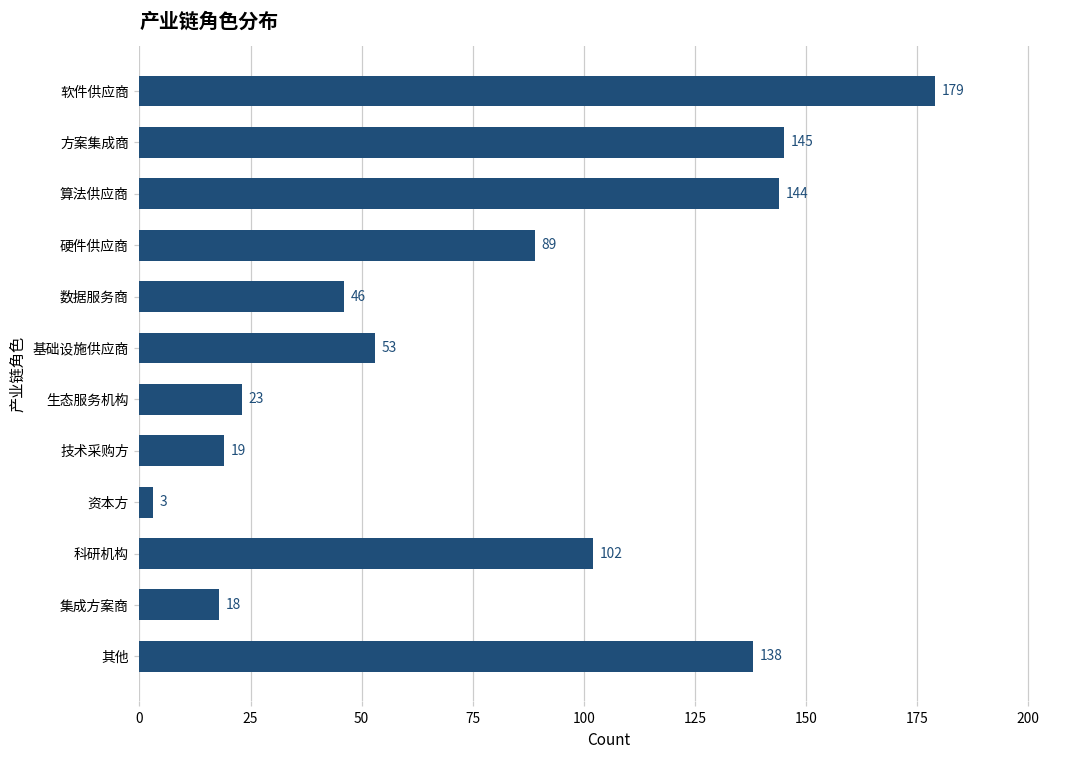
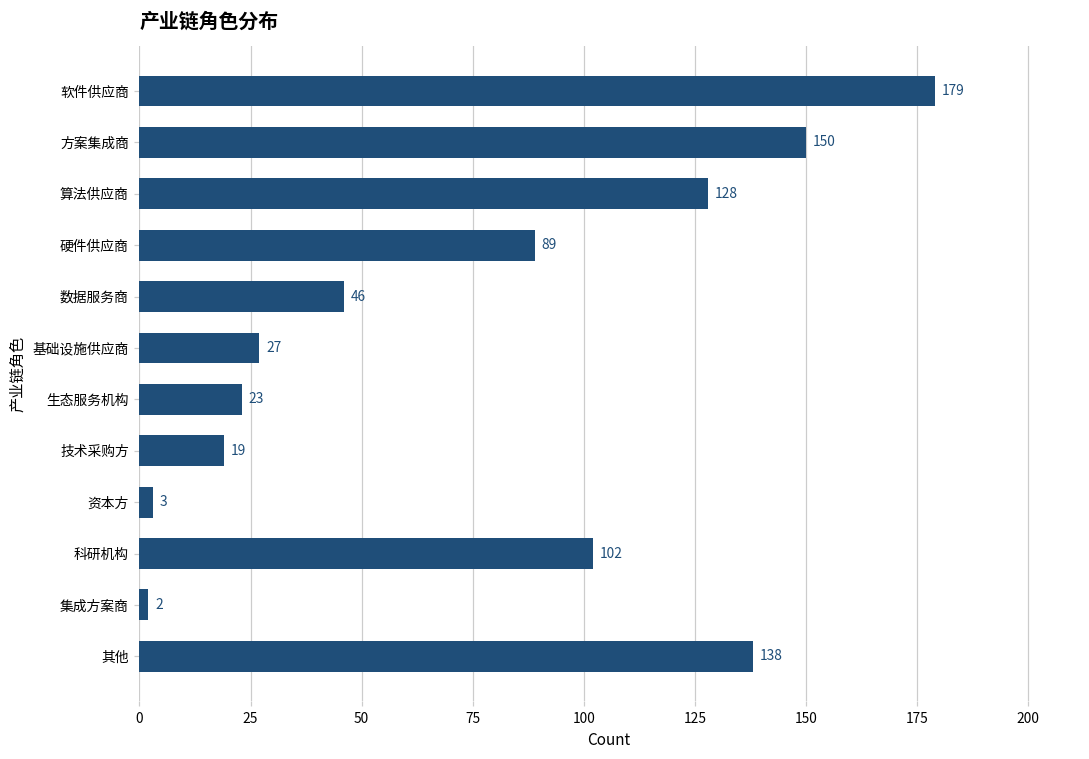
  {
    "软件供应商": 179,
-   "方案集成商": 145,
-   "算法供应商": 144,
+   "方案集成商": 150,
+   "算法供应商": 128,
    "硬件供应商": 89,
    "数据服务商": 46,
-   "基础设施供应商": 53,
+   "基础设施供应商": 27,
    "生态服务机构": 23,
    "技术采购方": 19,
    "资本方": 3,
    "科研机构": 102,
-   "集成方案商": 18,
+   "集成方案商": 2,
    "其他": 138
  }
